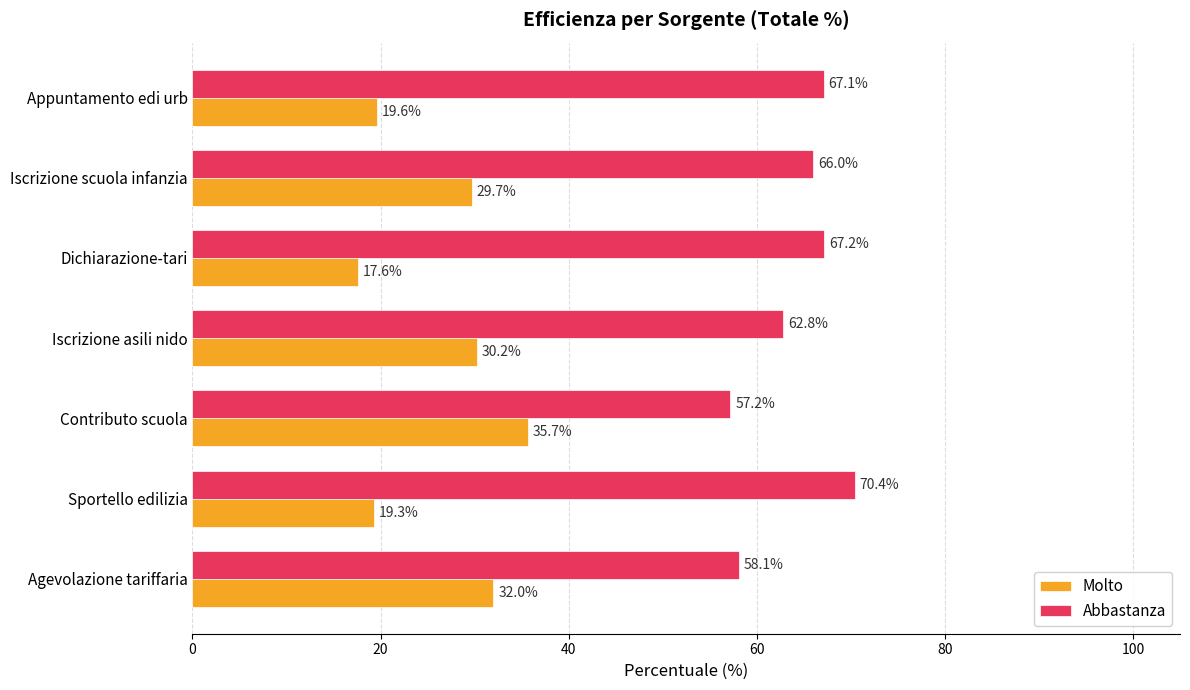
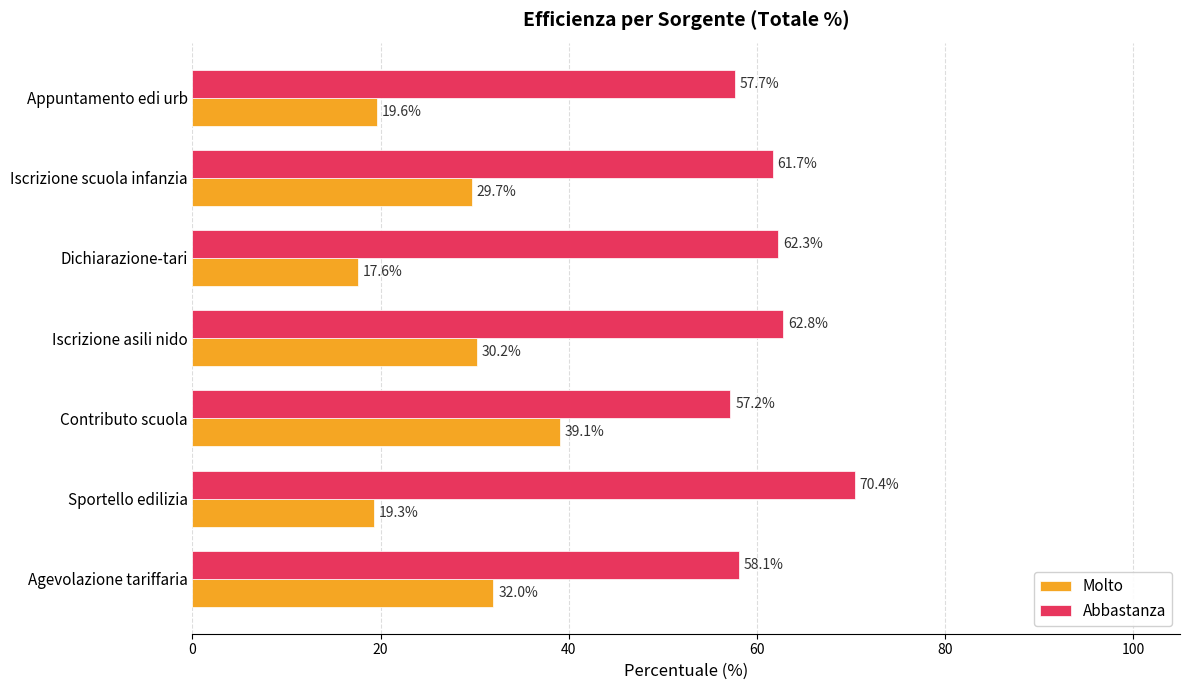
  {
    "Molto": {
      "Appuntamento edi urb": "19.6%",
      "Iscrizione scuola infanzia": "29.7%",
      "Dichiarazione-tari": "17.6%",
      "Iscrizione asili nido": "30.2%",
-     "Contributo scuola": "35.7%",
+     "Contributo scuola": "39.1%",
      "Sportello edilizia": "19.3%",
      "Agevolazione tariffaria": "32.0%"
    },
    "Abbastanza": {
-     "Appuntamento edi urb": "67.1%",
-     "Iscrizione scuola infanzia": "66.0%",
-     "Dichiarazione-tari": "67.2%",
+     "Appuntamento edi urb": "57.7%",
+     "Iscrizione scuola infanzia": "61.7%",
+     "Dichiarazione-tari": "62.3%",
      "Iscrizione asili nido": "62.8%",
      "Contributo scuola": "57.2%",
      "Sportello edilizia": "70.4%",
      "Agevolazione tariffaria": "58.1%"
    }
  }
